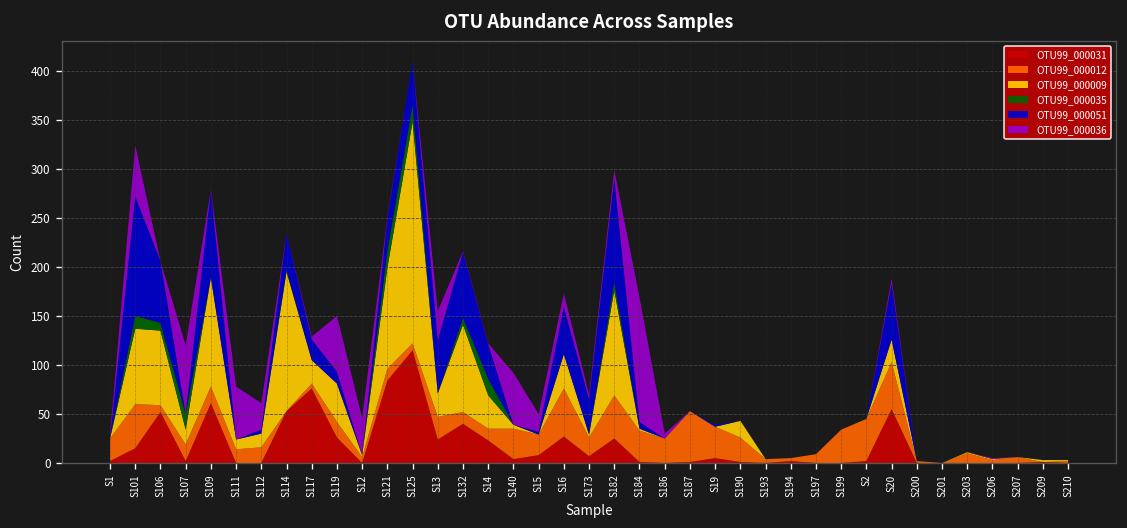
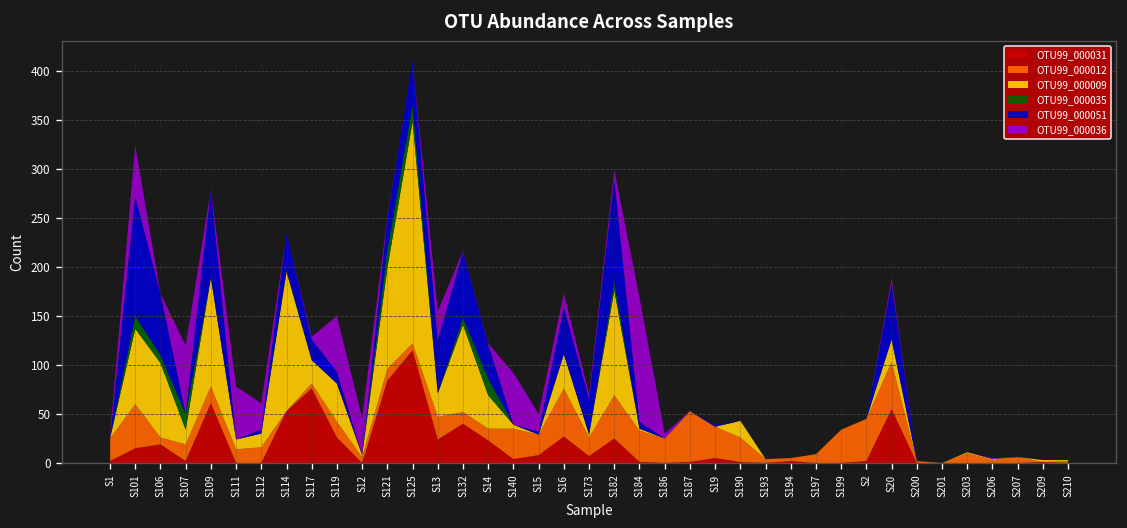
  {
    "OTU99_000031": {
      "S101": 20,
-     "S106": 50,
+     "S106": 20,
      "S109": 60,
      "S111": 0,
      "S112": 0,
      "S117": 80,
      "S119": 30,
      "S12": 0,
      "S121": 80,
      "S125": 120,
      "S13": 20,
      "S132": 40,
      "S14": 20,
      "S140": 0,
      "S15": 10,
      "S16": 30,
      "S173": 10,
      "S182": 30,
      "S186": 0,
      "S19": 10,
      "S193": 0,
      "S197": 0,
      "S199": 0,
      "S20": 60,
      "S203": 0,
      "S207": 0
    },
    "OTU99_000012": {
      "S101": 50,
      "S106": 10,
      "S107": 20,
      "S109": 20,
      "S111": 10,
      "S112": 20,
      "S117": 10,
      "S119": 20,
      "S121": 10,
      "S125": 10,
      "S13": 20,
      "S132": 10,
      "S14": 10,
      "S140": 30,
      "S16": 50,
      "S182": 40,
      "S190": 30,
      "S20": 50
    },
    "OTU99_000009": {
      "S101": 80,
      "S106": 80,
      "S107": 20,
      "S121": 100,
      "S125": 230,
      "S132": 90,
      "S14": 30,
      "S182": 110
    },
    "OTU99_000035": {
      "S101": 10,
      "S106": 10,
      "S121": 20,
      "S125": 20,
      "S132": 10,
      "S14": 20,
      "S182": 10
    },
    "OTU99_000051": {
      "S101": 120,
      "S112": 0,
      "S119": 10,
      "S13": 50,
      "S16": 50,
      "S173": 40,
      "S182": 110,
      "S184": 10,
      "S20": 60
    },
    "OTU99_000036": {
      "S1": 0,
      "S101": 50,
      "S107": 70,
      "S111": 50,
      "S112": 30,
      "S119": 60,
      "S12": 40,
      "S13": 30,
      "S140": 50,
      "S15": 20,
      "S16": 10,
      "S173": 10,
      "S182": 10,
      "S184": 130,
      "S186": 10,
      "S20": 10
    }
  }
